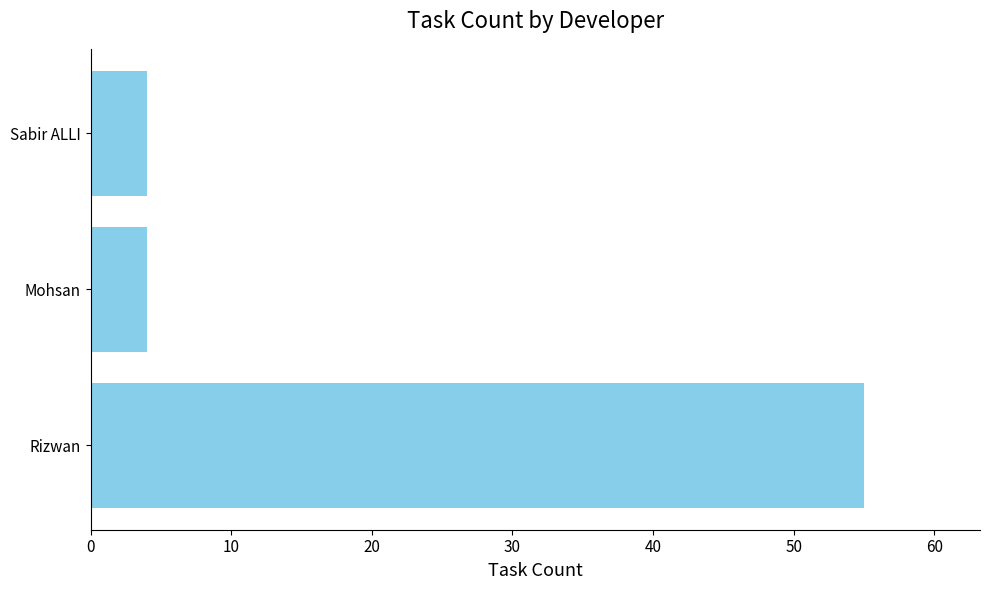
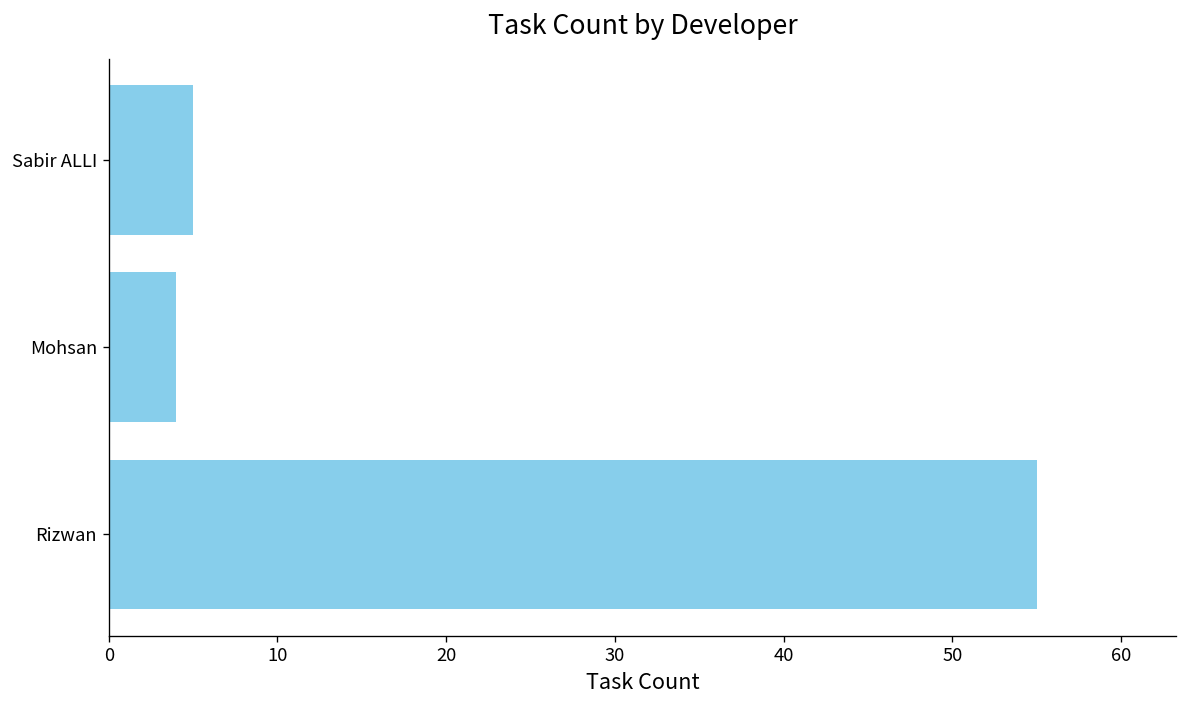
  {
-   "Sabir ALLI": 4,
+   "Sabir ALLI": 5,
    "Mohsan": 4,
    "Rizwan": 55
  }
